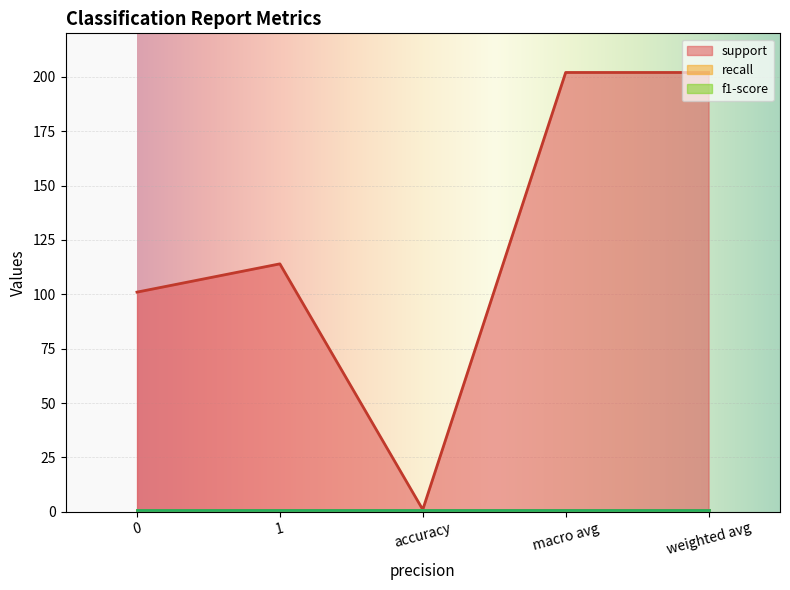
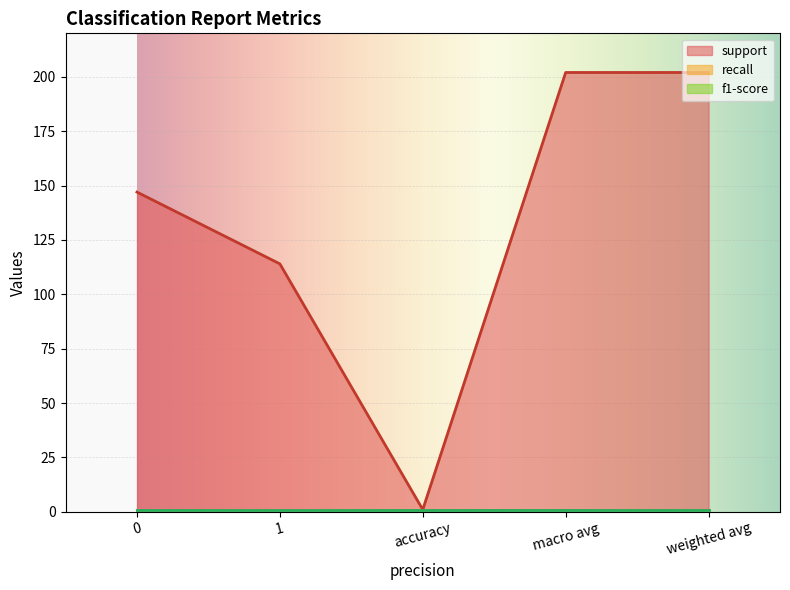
  {
    "support": {
-     "0": 101,
+     "0": 147,
      "1": 114,
      "macro avg": 202
    },
    "f1-score": {
      "0": 1,
      "1": 1,
      "macro avg": 1,
      "weighted avg": 1
    }
  }
